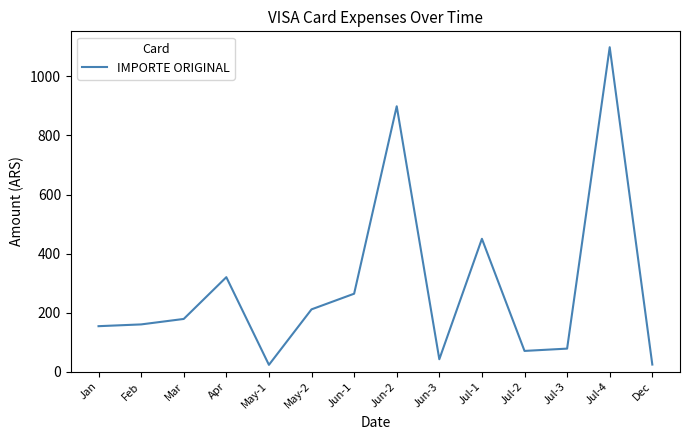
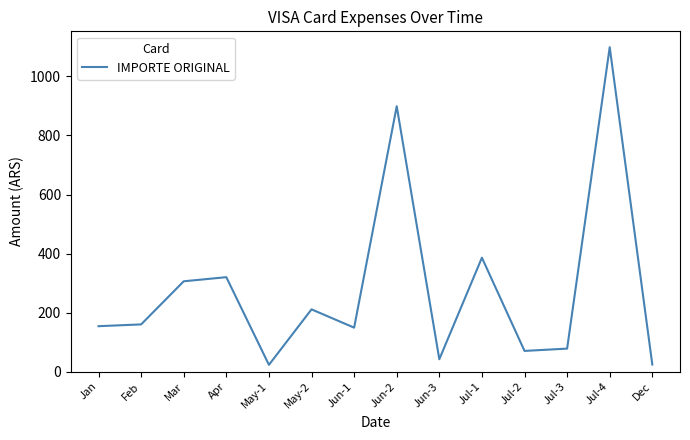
  {
    "Jan": 150,
    "Feb": 160,
-   "Mar": 180,
+   "Mar": 310,
    "Apr": 320,
    "May-1": 20,
    "May-2": 210,
-   "Jun-1": 260,
+   "Jun-1": 150,
    "Jun-2": 900,
    "Jun-3": 40,
-   "Jul-1": 450,
+   "Jul-1": 390,
    "Jul-2": 70,
    "Jul-3": 80,
    "Jul-4": 1100,
    "Dec": 20
  }
